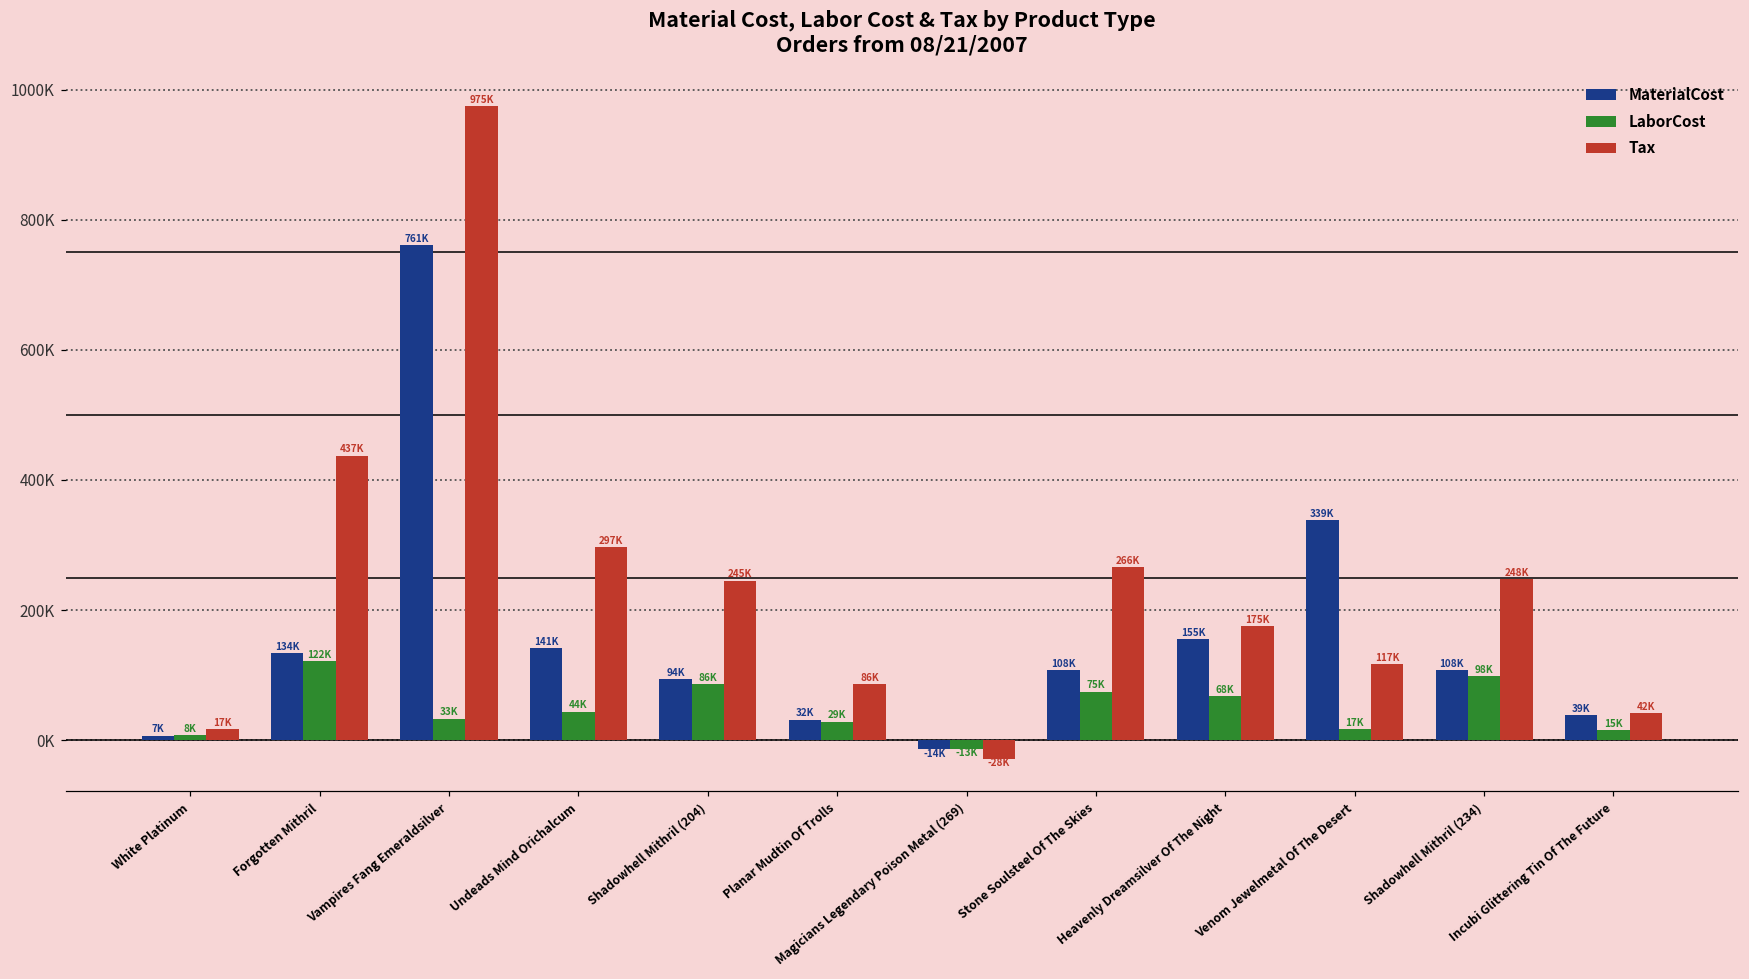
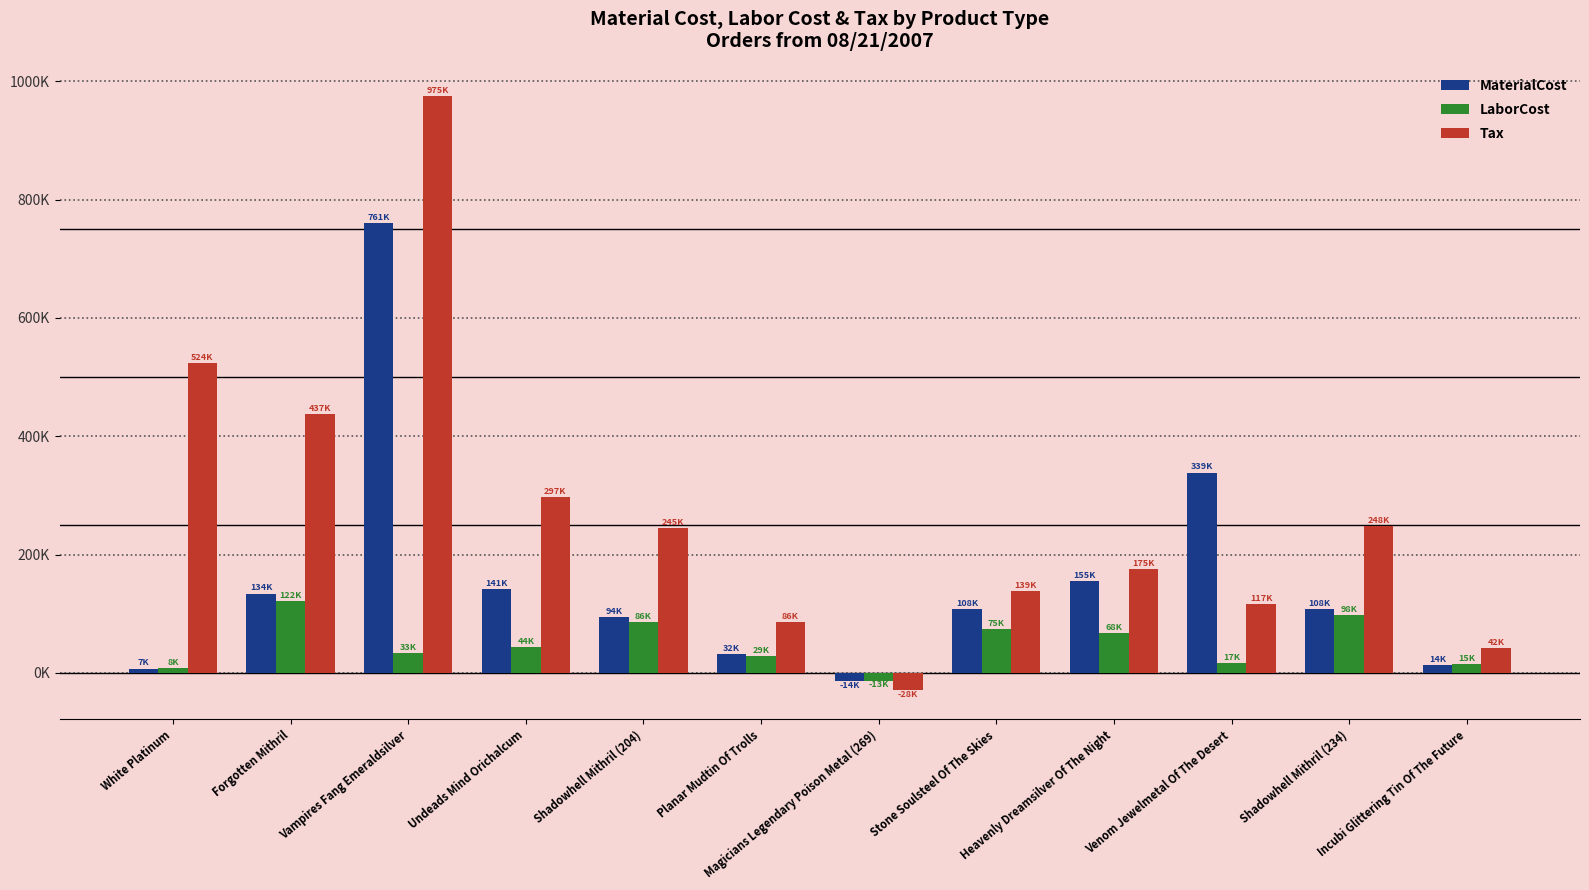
  {
    "MaterialCost": {
      "White Platinum": "7K",
      "Forgotten Mithril": "134K",
      "Vampires Fang Emeraldsilver": "761K",
      "Undeads Mind Orichalcum": "141K",
      "Shadowhell Mithril (204)": "94K",
      "Planar Mudtin Of Trolls": "32K",
      "Magicians Legendary Poison Metal (269)": "-14K",
      "Stone Soulsteel Of The Skies": "108K",
      "Heavenly Dreamsilver Of The Night": "155K",
      "Venom Jewelmetal Of The Desert": "339K",
      "Shadowhell Mithril (234)": "108K",
-     "Incubi Glittering Tin Of The Future": "39K"
+     "Incubi Glittering Tin Of The Future": "14K"
    },
    "LaborCost": {
      "White Platinum": "8K",
      "Forgotten Mithril": "122K",
      "Vampires Fang Emeraldsilver": "33K",
      "Undeads Mind Orichalcum": "44K",
      "Shadowhell Mithril (204)": "86K",
      "Planar Mudtin Of Trolls": "29K",
      "Magicians Legendary Poison Metal (269)": "-13K",
      "Stone Soulsteel Of The Skies": "75K",
      "Heavenly Dreamsilver Of The Night": "68K",
      "Venom Jewelmetal Of The Desert": "17K",
      "Shadowhell Mithril (234)": "98K",
      "Incubi Glittering Tin Of The Future": "15K"
    },
    "Tax": {
-     "White Platinum": "17K",
+     "White Platinum": "524K",
      "Forgotten Mithril": "437K",
      "Vampires Fang Emeraldsilver": "975K",
      "Undeads Mind Orichalcum": "297K",
      "Shadowhell Mithril (204)": "245K",
      "Planar Mudtin Of Trolls": "86K",
      "Magicians Legendary Poison Metal (269)": "-28K",
-     "Stone Soulsteel Of The Skies": "266K",
+     "Stone Soulsteel Of The Skies": "139K",
      "Heavenly Dreamsilver Of The Night": "175K",
      "Venom Jewelmetal Of The Desert": "117K",
      "Shadowhell Mithril (234)": "248K",
      "Incubi Glittering Tin Of The Future": "42K"
    }
  }
